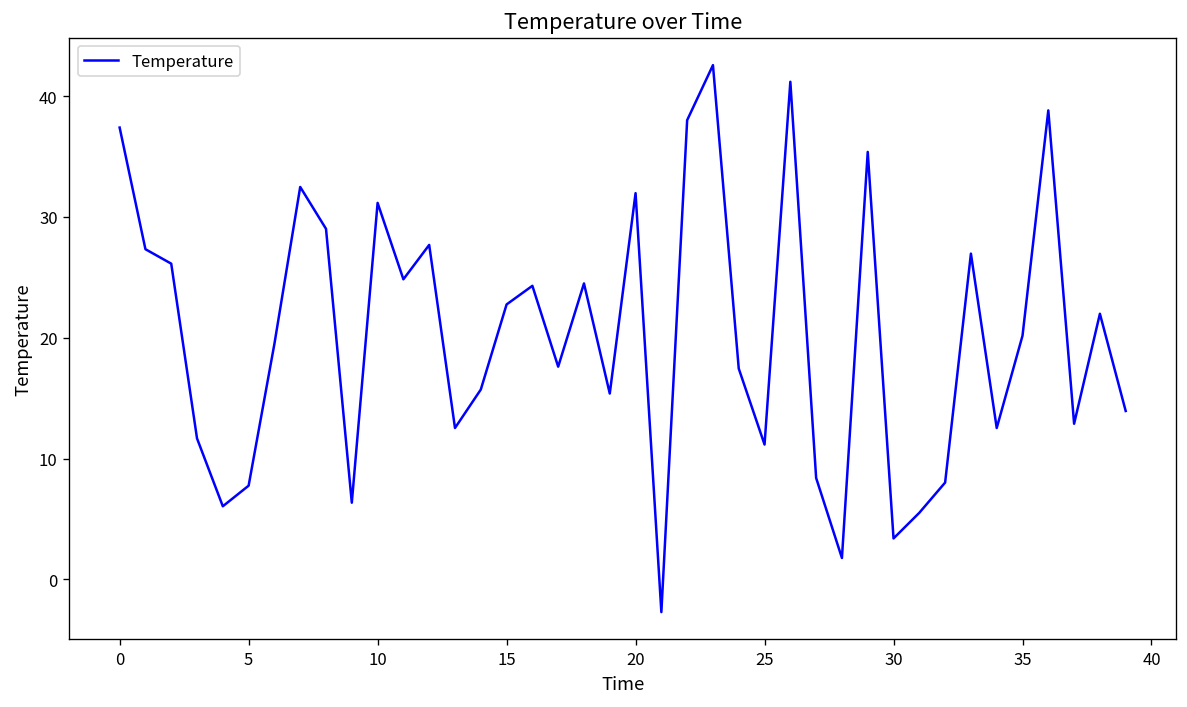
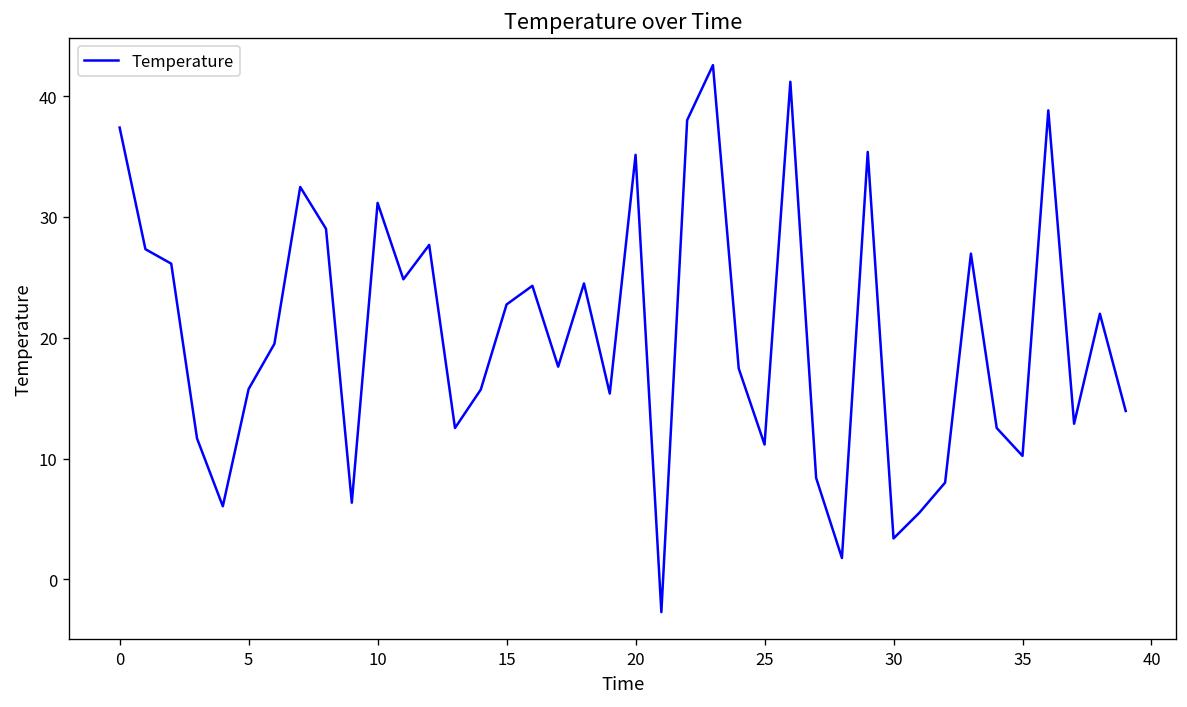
  {
    "0": 37.4,
-   "5": 7.8,
+   "5": 15.8,
    "10": 31.2,
    "15": 22.8,
-   "20": 32.0,
+   "20": 35.1,
    "25": 11.2,
    "30": 3.4,
-   "35": 20.2
+   "35": 10.2
  }
